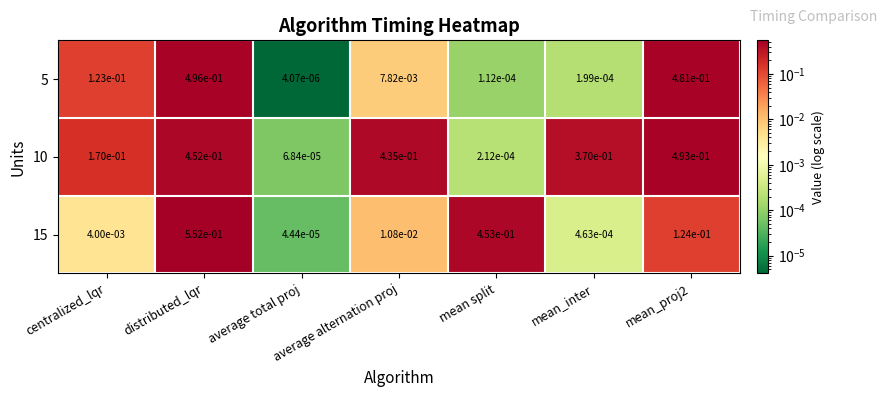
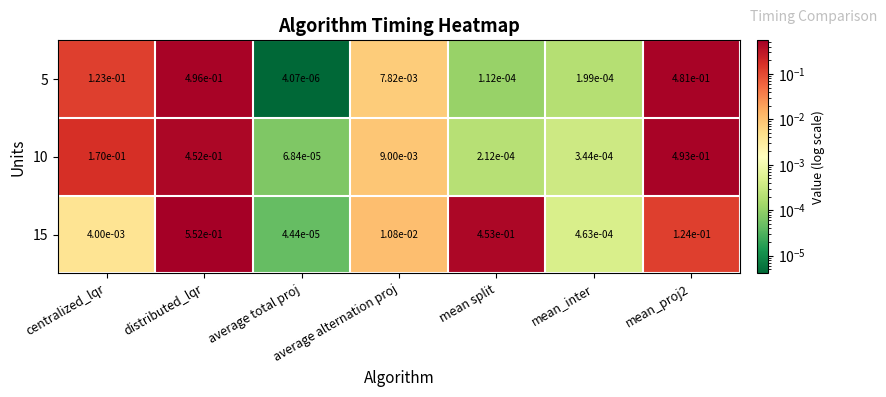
  {
    "5": {
      "centralized_lqr": "1.23e-01",
      "distributed_lqr": "4.96e-01",
      "average total proj": "4.07e-06",
      "average alternation proj": "7.82e-03",
      "mean split": "1.12e-04",
      "mean_inter": "1.99e-04",
      "mean_proj2": "4.81e-01"
    },
    "10": {
      "centralized_lqr": "1.70e-01",
      "distributed_lqr": "4.52e-01",
      "average total proj": "6.84e-05",
-     "average alternation proj": "4.35e-01",
+     "average alternation proj": "9.00e-03",
      "mean split": "2.12e-04",
-     "mean_inter": "3.70e-01",
+     "mean_inter": "3.44e-04",
      "mean_proj2": "4.93e-01"
    },
    "15": {
      "centralized_lqr": "4.00e-03",
      "distributed_lqr": "5.52e-01",
      "average total proj": "4.44e-05",
      "average alternation proj": "1.08e-02",
      "mean split": "4.53e-01",
      "mean_inter": "4.63e-04",
      "mean_proj2": "1.24e-01"
    }
  }
